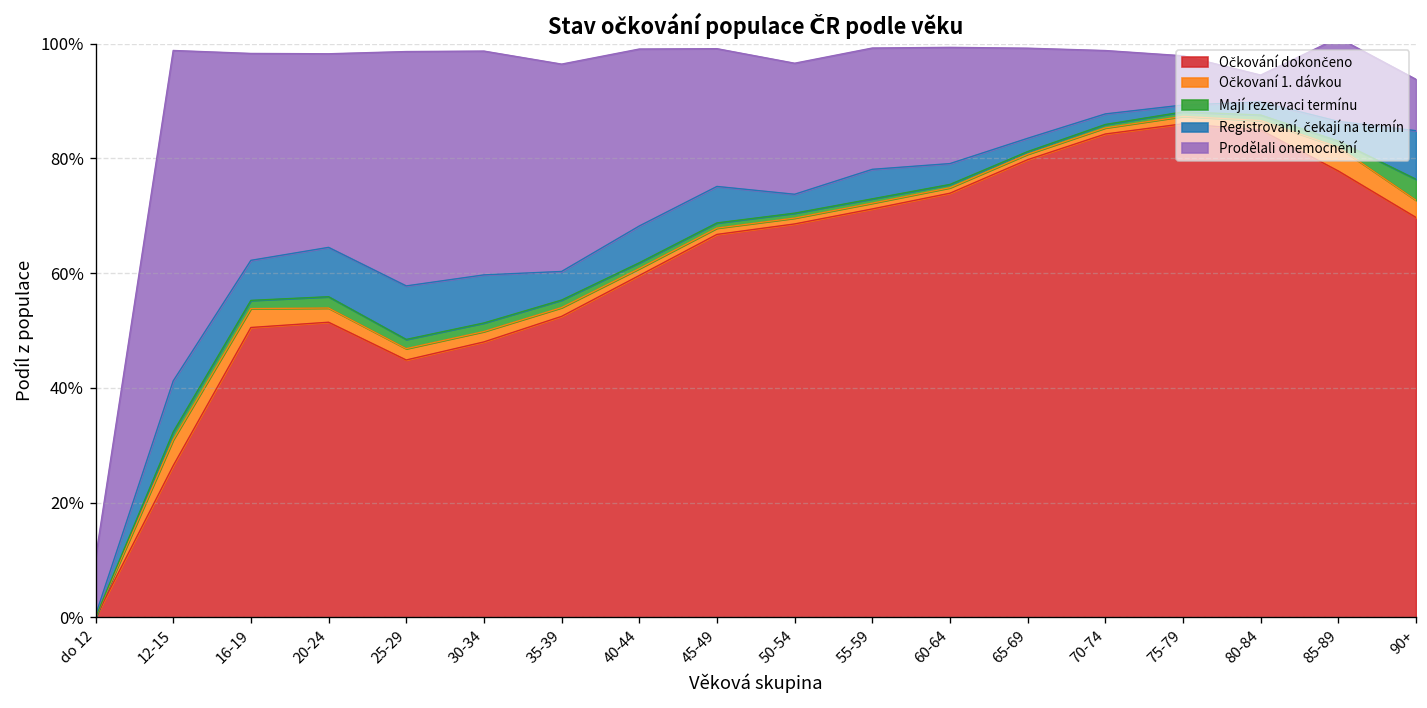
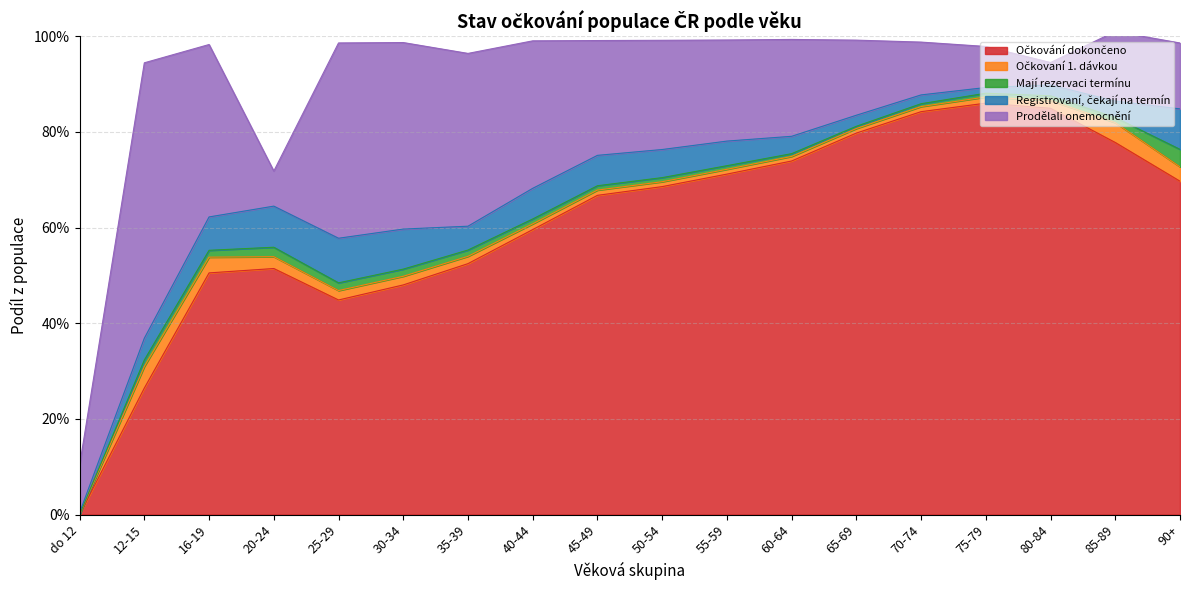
  {
    "Očkování dokončeno": {
      "12-15": "26%",
      "16-19": "51%",
      "20-24": "51%",
      "25-29": "45%",
      "30-34": "48%",
      "35-39": "52%",
      "40-44": "60%",
      "45-49": "67%",
      "50-54": "69%",
      "55-59": "71%",
      "60-64": "74%",
      "65-69": "80%",
      "70-74": "84%",
      "85-89": "78%",
      "90+": "70%"
    },
    "Očkovaní 1. dávkou": {
      "12-15": "5%",
      "16-19": "3%",
      "20-24": "2%",
      "25-29": "2%",
      "30-34": "2%",
      "35-39": "2%",
      "40-44": "1%",
      "45-49": "1%",
      "50-54": "1%",
      "55-59": "1%",
      "60-64": "1%",
      "70-74": "1%",
      "90+": "3%"
    },
    "Mají rezervaci termínu": {
      "12-15": "1%",
      "16-19": "1%",
      "20-24": "2%",
      "25-29": "2%",
      "30-34": "1%",
      "35-39": "1%",
      "40-44": "1%",
      "45-49": "1%",
      "50-54": "1%",
      "55-59": "1%",
      "60-64": "1%",
      "70-74": "1%",
      "90+": "4%"
    },
    "Registrovaní, čekají na termín": {
-     "12-15": "9%",
+     "12-15": "5%",
      "16-19": "7%",
      "20-24": "9%",
      "25-29": "9%",
      "30-34": "8%",
      "35-39": "5%",
      "40-44": "6%",
      "45-49": "6%",
-     "50-54": "3%",
+     "50-54": "6%",
      "55-59": "5%",
      "60-64": "4%",
      "65-69": "2%",
      "70-74": "2%",
      "90+": "8%"
    },
    "Prodělali onemocnění": {
      "do 12": "10%",
      "12-15": "58%",
      "16-19": "36%",
-     "20-24": "34%",
+     "20-24": "7%",
      "25-29": "41%",
      "30-34": "39%",
      "35-39": "36%",
      "40-44": "31%",
      "45-49": "24%",
      "50-54": "23%",
      "55-59": "21%",
      "60-64": "20%",
      "65-69": "16%",
      "70-74": "11%",
-     "90+": "9%"
+     "90+": "14%"
    }
  }
